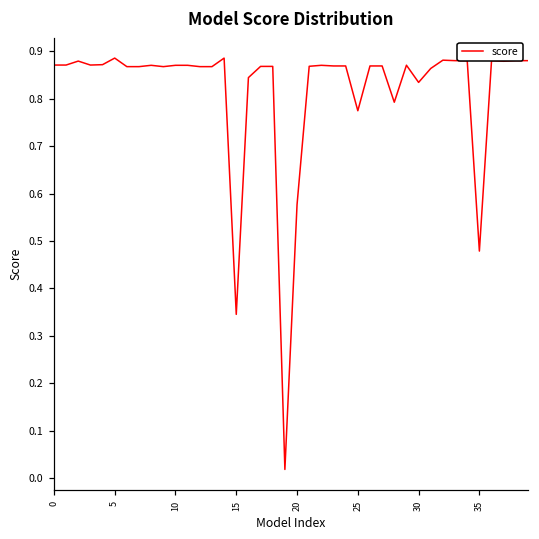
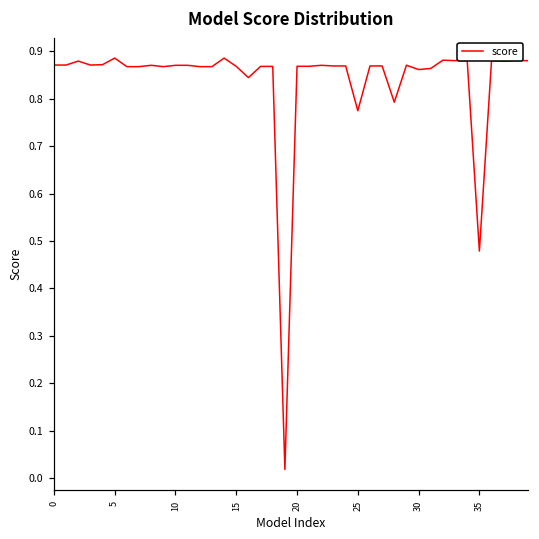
  {
    "0": 0.87,
    "5": 0.89,
    "10": 0.87,
-   "15": 0.35,
-   "20": 0.58,
+   "15": 0.87,
+   "20": 0.87,
    "25": 0.77,
-   "30": 0.83,
+   "30": 0.86,
    "35": 0.48
  }
